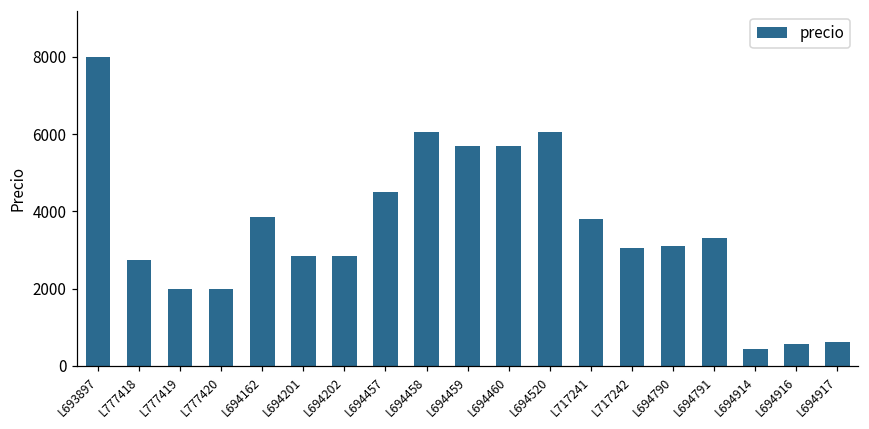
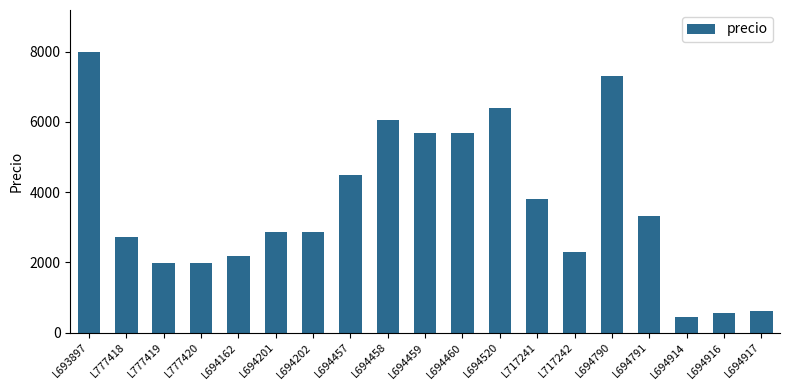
  {
    "L693897": 8000,
    "L777418": 2700,
    "L777419": 2000,
    "L777420": 2000,
-   "L694162": 3900,
+   "L694162": 2200,
    "L694201": 2900,
    "L694202": 2900,
    "L694457": 4500,
    "L694458": 6100,
    "L694459": 5700,
    "L694460": 5700,
-   "L694520": 6000,
+   "L694520": 6400,
    "L717241": 3800,
-   "L717242": 3100,
-   "L694790": 3100,
+   "L717242": 2300,
+   "L694790": 7300,
    "L694791": 3300,
    "L694914": 400,
    "L694916": 600,
    "L694917": 600
  }
